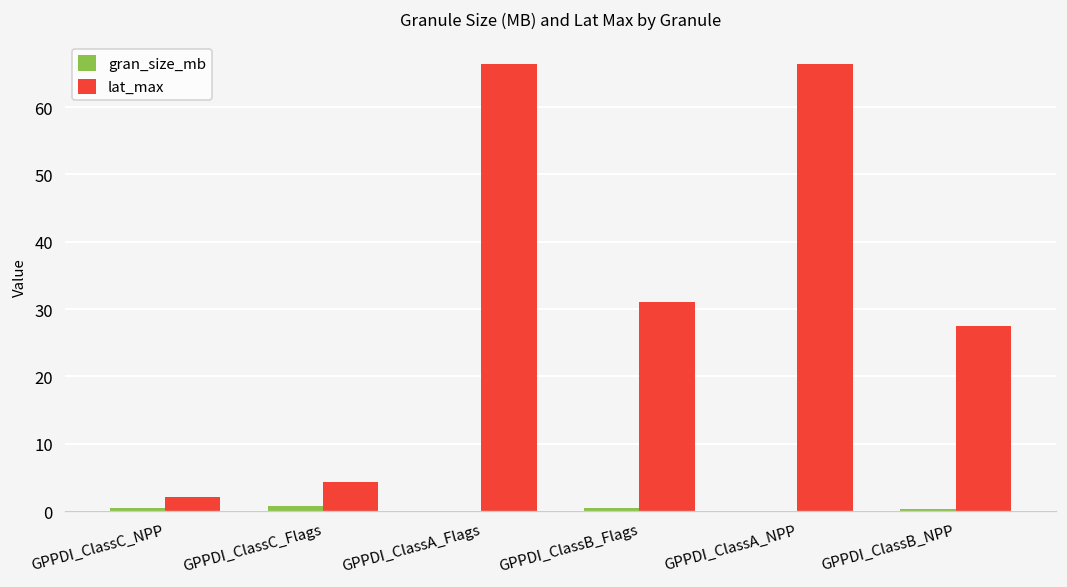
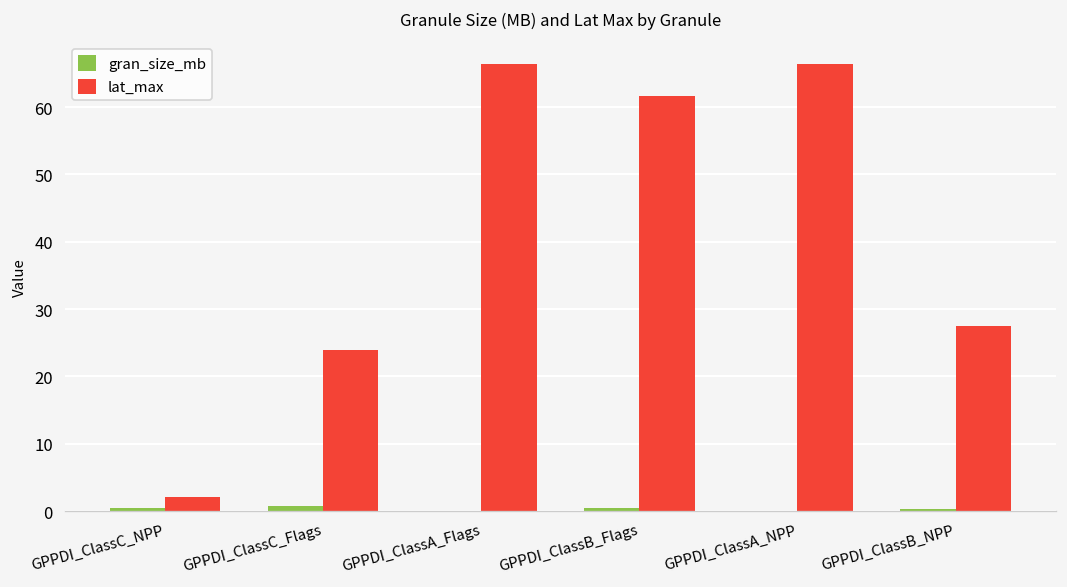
  {
    "gran_size_mb": {
      "GPPDI_ClassC_Flags": 1,
      "GPPDI_ClassB_Flags": 0
    },
    "lat_max": {
      "GPPDI_ClassC_NPP": 2,
-     "GPPDI_ClassC_Flags": 4,
+     "GPPDI_ClassC_Flags": 24,
      "GPPDI_ClassA_Flags": 66,
-     "GPPDI_ClassB_Flags": 31,
+     "GPPDI_ClassB_Flags": 62,
      "GPPDI_ClassA_NPP": 66,
      "GPPDI_ClassB_NPP": 28
    }
  }
